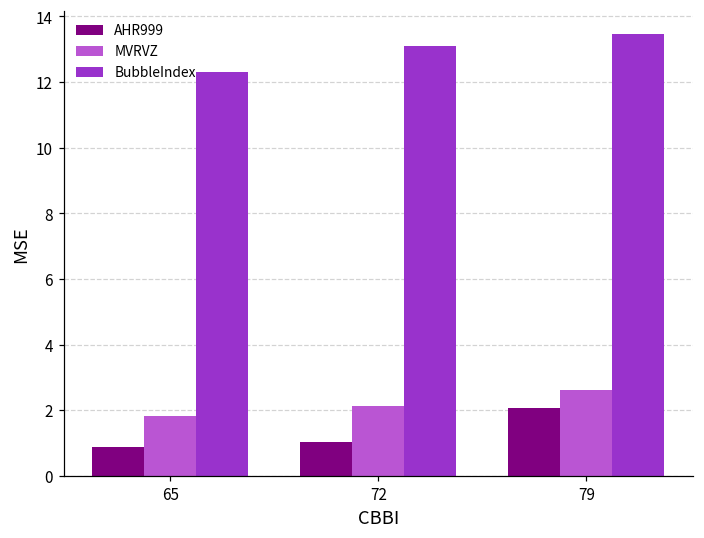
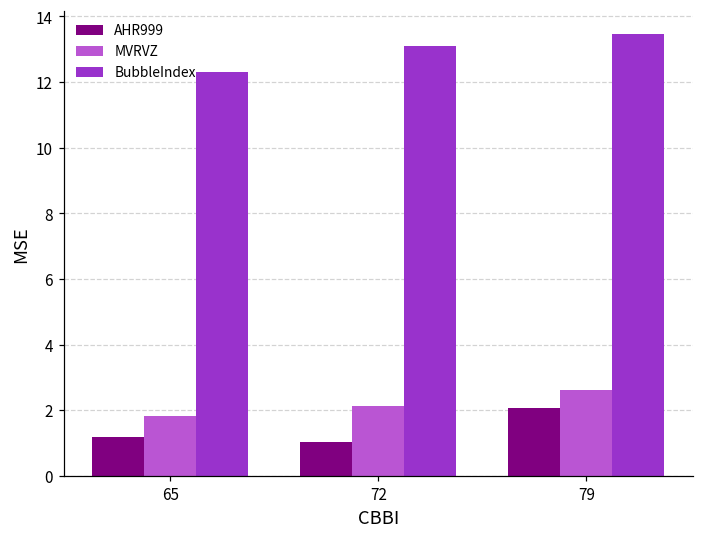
  {
    "AHR999": {
-     "65": 0.9,
+     "65": 1.2,
      "72": 1.1,
      "79": 2.1
    }
  }
